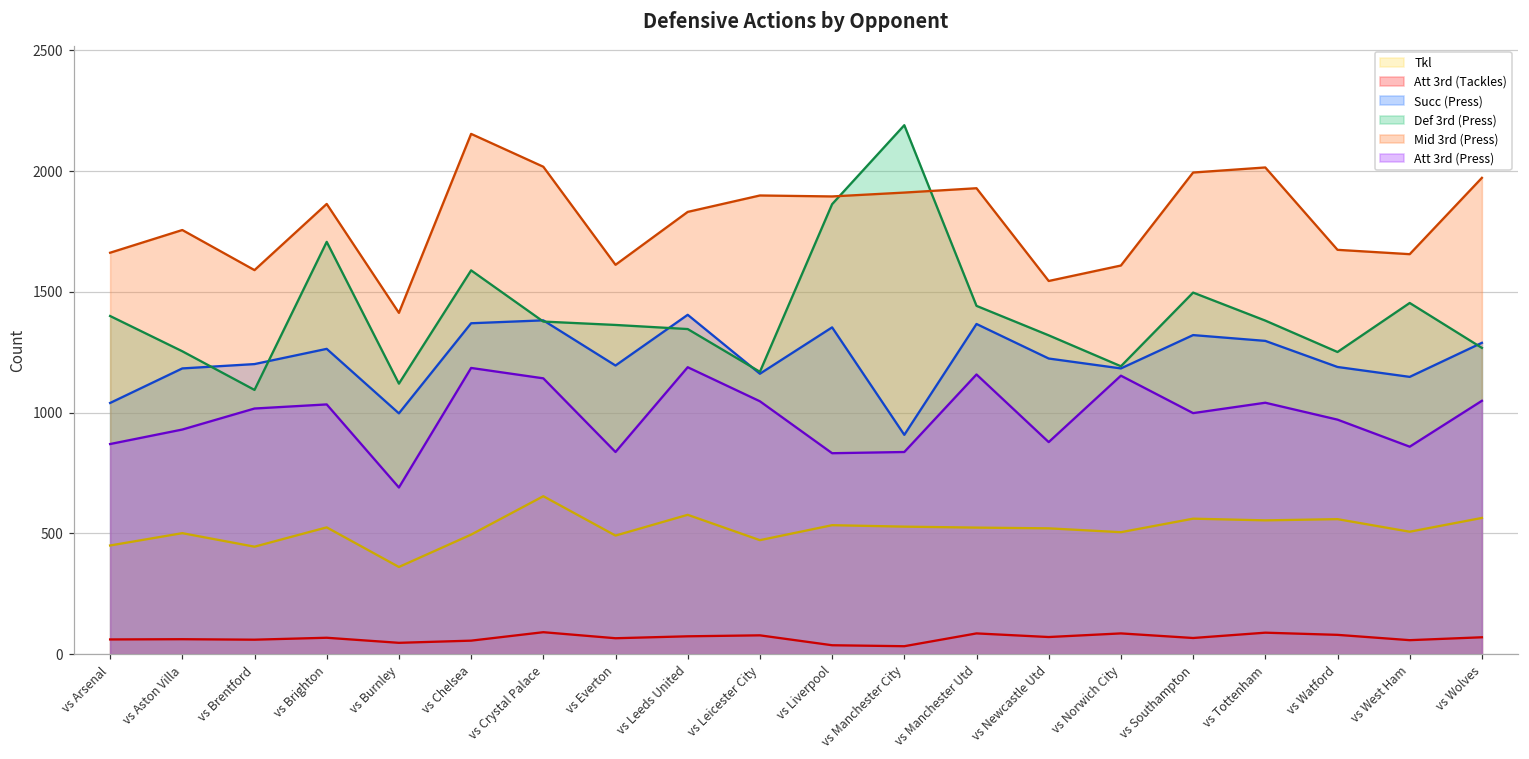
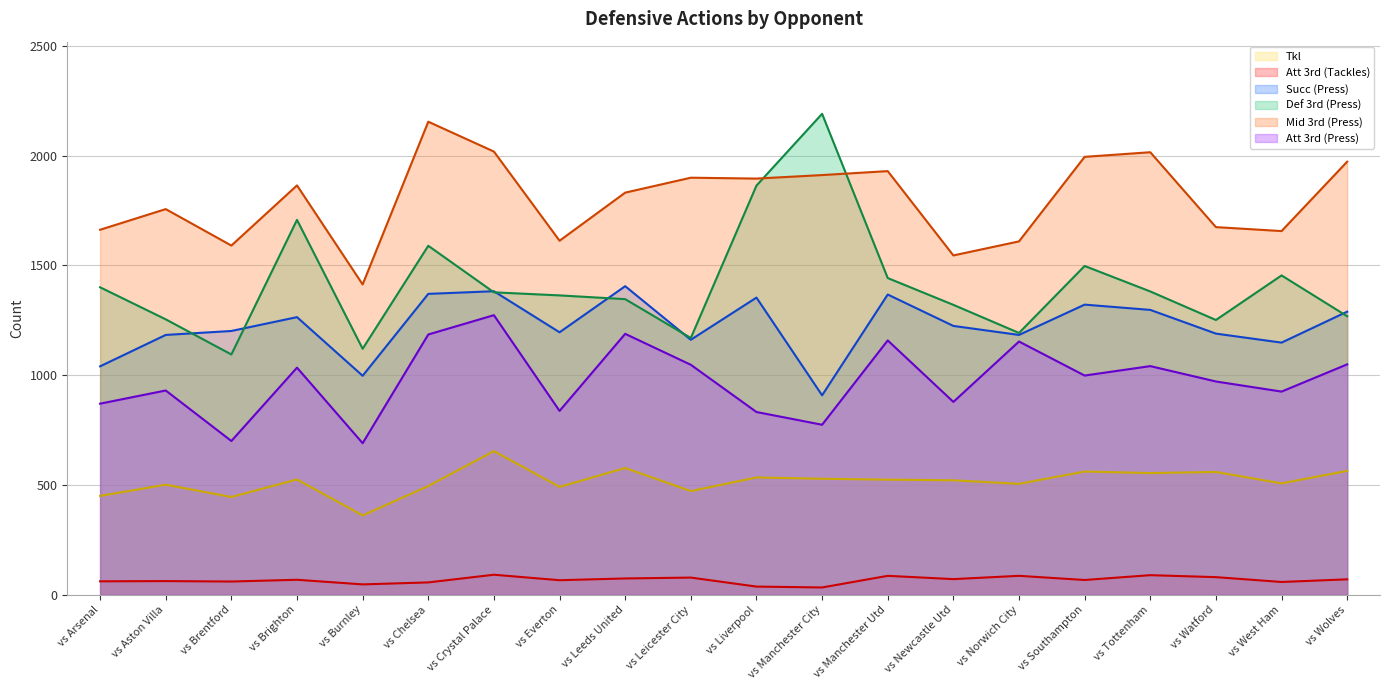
  {
    "Succ (Press)": {
      "vs Arsenal": 1040,
      "vs Aston Villa": 1180,
      "vs Brentford": 1200,
      "vs Brighton": 1260,
      "vs Burnley": 1000,
      "vs Chelsea": 1370,
      "vs Everton": 1200,
      "vs Leeds United": 1410,
      "vs Liverpool": 1350,
      "vs Manchester City": 910,
      "vs Manchester Utd": 1370,
      "vs Newcastle Utd": 1220,
      "vs Southampton": 1320,
      "vs Tottenham": 1300,
      "vs Watford": 1190,
      "vs West Ham": 1150,
      "vs Wolves": 1290
    },
    "Def 3rd (Press)": {
      "vs Arsenal": 1400,
      "vs Aston Villa": 1250,
      "vs Brentford": 1090,
      "vs Brighton": 1710,
      "vs Burnley": 1120,
      "vs Chelsea": 1590,
      "vs Everton": 1360,
      "vs Leeds United": 1350,
      "vs Liverpool": 1860,
      "vs Manchester City": 2190,
      "vs Manchester Utd": 1440,
      "vs Newcastle Utd": 1320,
      "vs Southampton": 1500,
      "vs Tottenham": 1380,
      "vs Watford": 1250,
      "vs West Ham": 1450,
      "vs Wolves": 1270
    },
    "Att 3rd (Press)": {
      "vs Arsenal": 870,
      "vs Aston Villa": 930,
-     "vs Brentford": 1020,
+     "vs Brentford": 700,
      "vs Brighton": 1030,
      "vs Burnley": 690,
      "vs Chelsea": 1190,
-     "vs Crystal Palace": 1140,
+     "vs Crystal Palace": 1270,
      "vs Everton": 840,
      "vs Leeds United": 1190,
      "vs Leicester City": 1050,
      "vs Liverpool": 830,
-     "vs Manchester City": 840,
+     "vs Manchester City": 770,
      "vs Manchester Utd": 1160,
      "vs Newcastle Utd": 880,
      "vs Norwich City": 1150,
      "vs Southampton": 1000,
      "vs Tottenham": 1040,
      "vs Watford": 970,
-     "vs West Ham": 860,
+     "vs West Ham": 930,
      "vs Wolves": 1050
    }
  }
